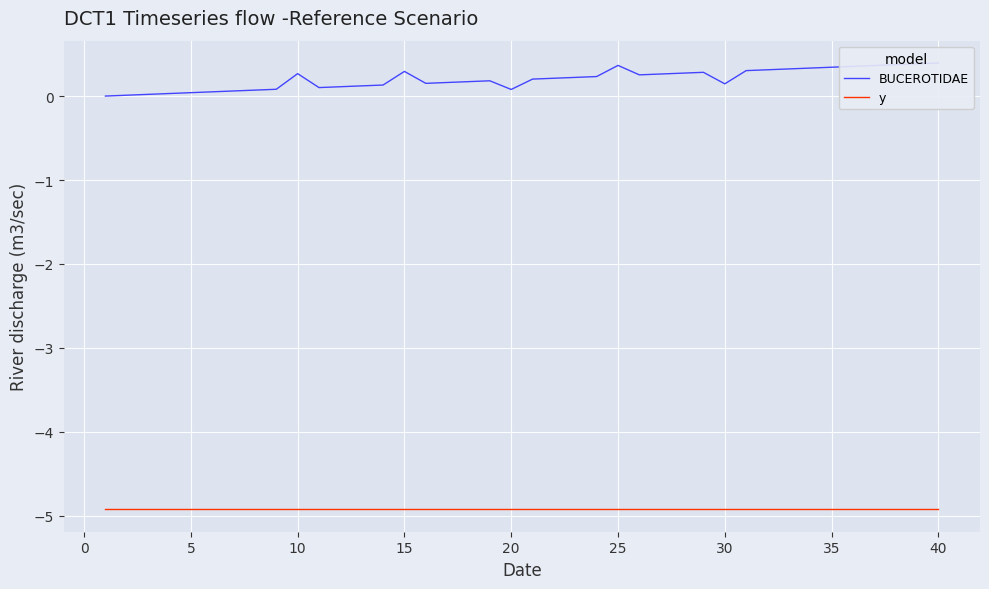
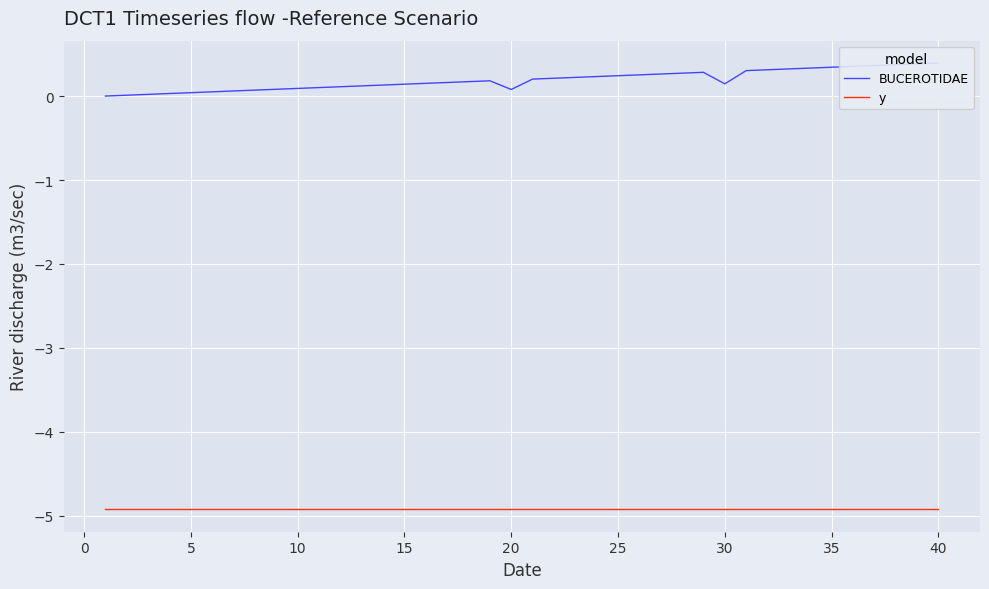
  {
    "BUCEROTIDAE": {
      "5": 0.0,
-     "10": 0.3,
-     "15": 0.3,
+     "10": 0.1,
+     "15": 0.1,
      "20": 0.1,
-     "25": 0.4,
+     "25": 0.2,
      "30": 0.1,
      "35": 0.3
    },
    "y": {
      "5": -4.9,
      "10": -4.9,
      "15": -4.9,
      "20": -4.9,
      "25": -4.9,
      "30": -4.9,
      "35": -4.9,
      "40": -4.9
    }
  }
